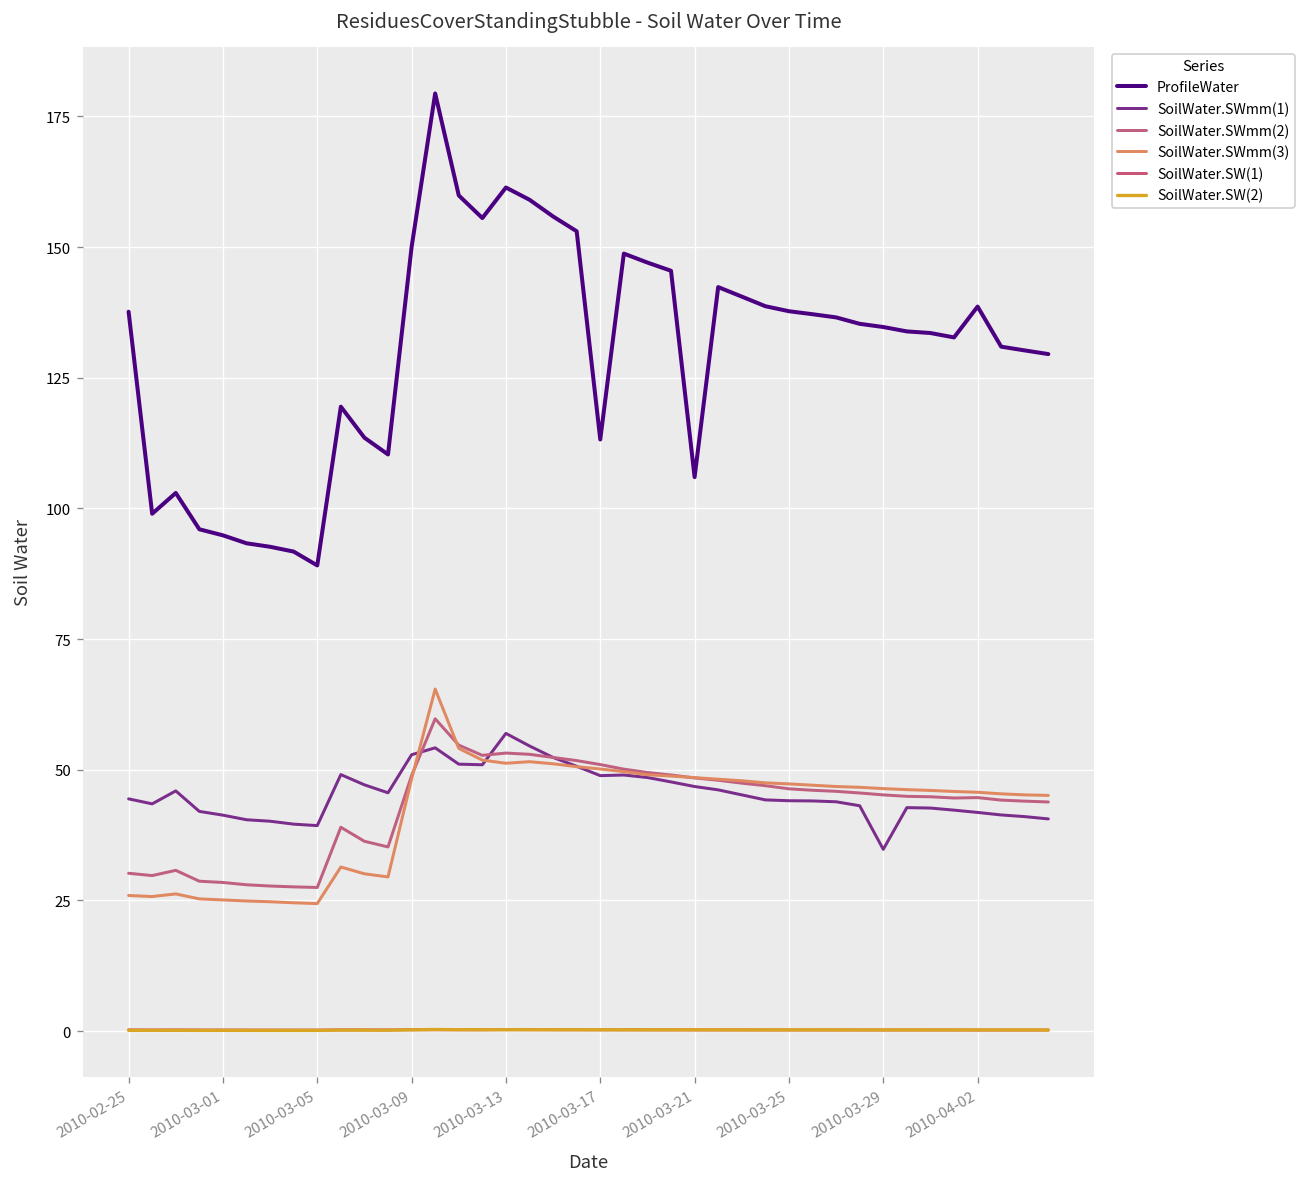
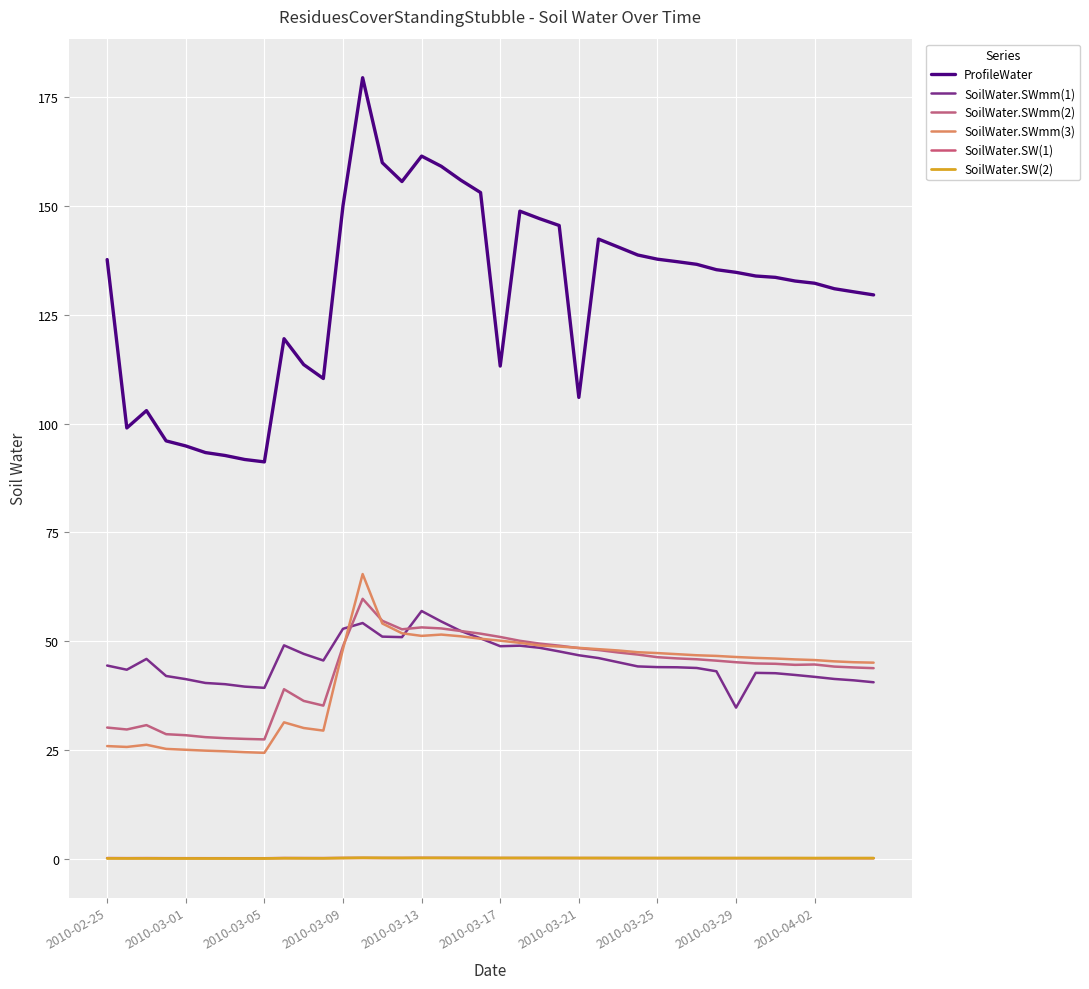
  {
    "ProfileWater": {
      "2010-02-25": 138,
      "2010-03-01": 95,
-     "2010-03-05": 89,
+     "2010-03-05": 91,
      "2010-03-09": 150,
      "2010-03-13": 161,
      "2010-03-17": 113,
      "2010-03-21": 106,
      "2010-03-25": 138,
      "2010-03-29": 135,
-     "2010-04-02": 139
+     "2010-04-02": 132
    },
    "SoilWater.SWmm(1)": {
      "2010-02-25": 44,
      "2010-03-01": 41,
      "2010-03-05": 39,
      "2010-03-09": 53,
      "2010-03-13": 57,
      "2010-03-17": 49,
      "2010-03-21": 47,
      "2010-03-25": 44,
      "2010-03-29": 35,
      "2010-04-02": 42
    }
  }
